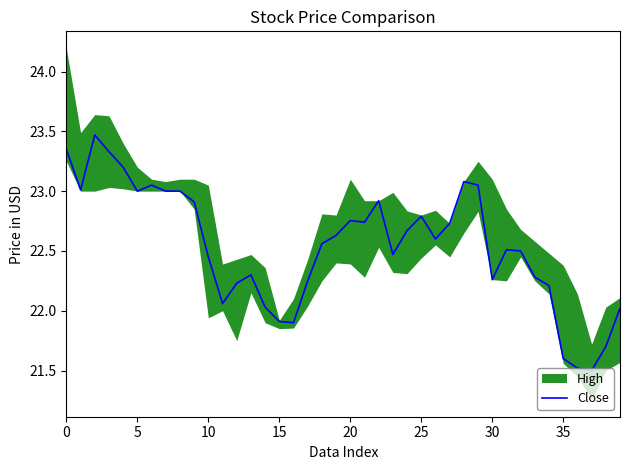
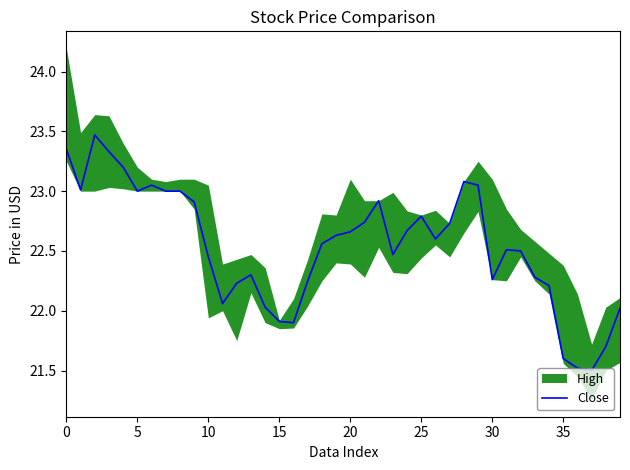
  {
    "Close": {
      "0": 23.35,
      "5": 23.00,
      "10": 22.45,
-     "20": 22.75,
+     "20": 22.66,
      "30": 22.26,
      "35": 21.60
    }
  }
